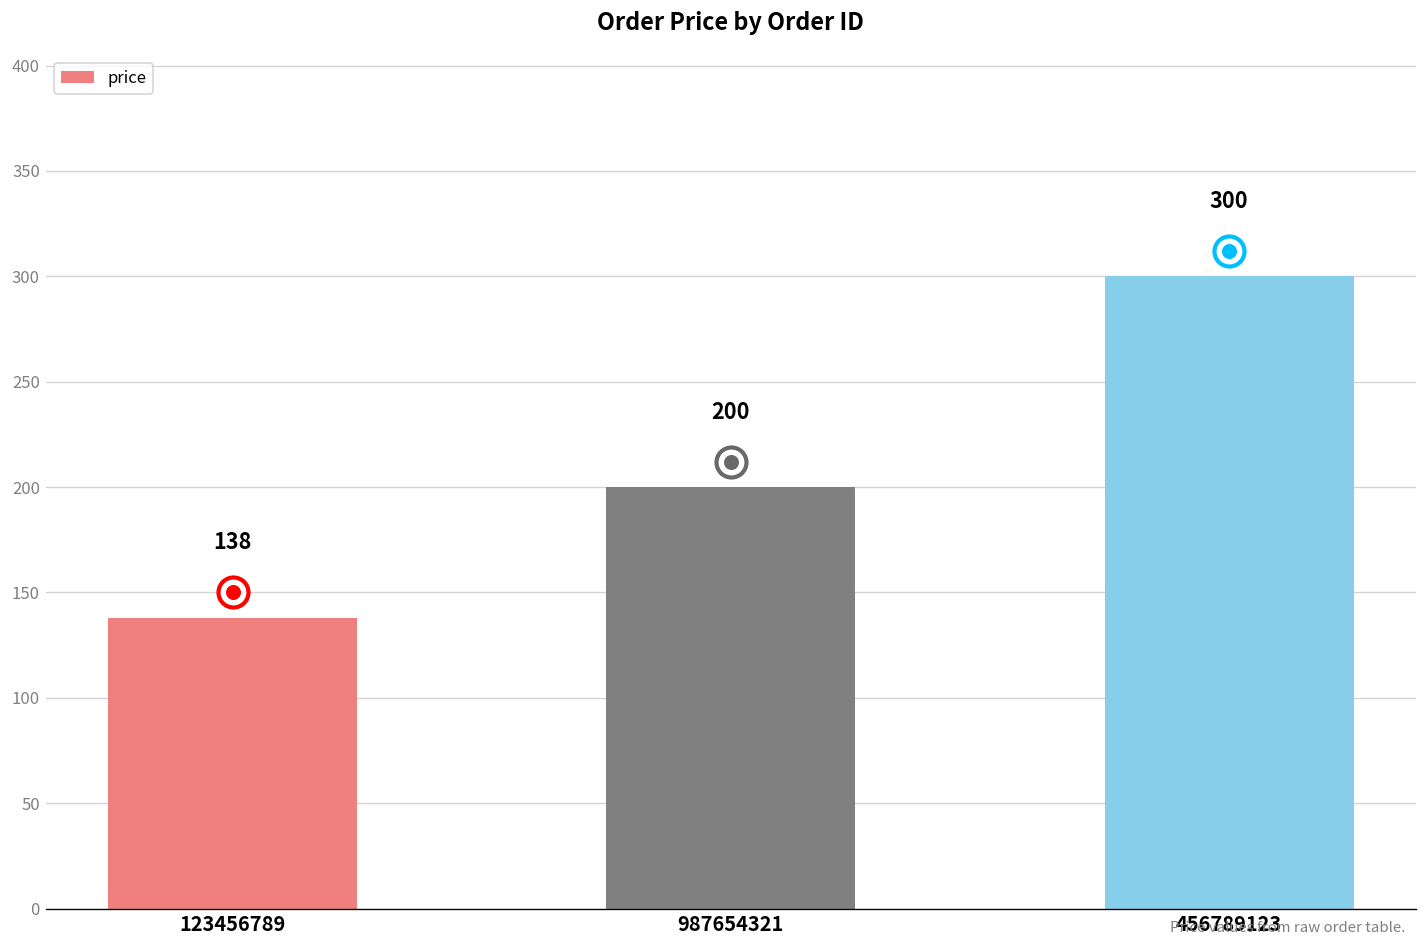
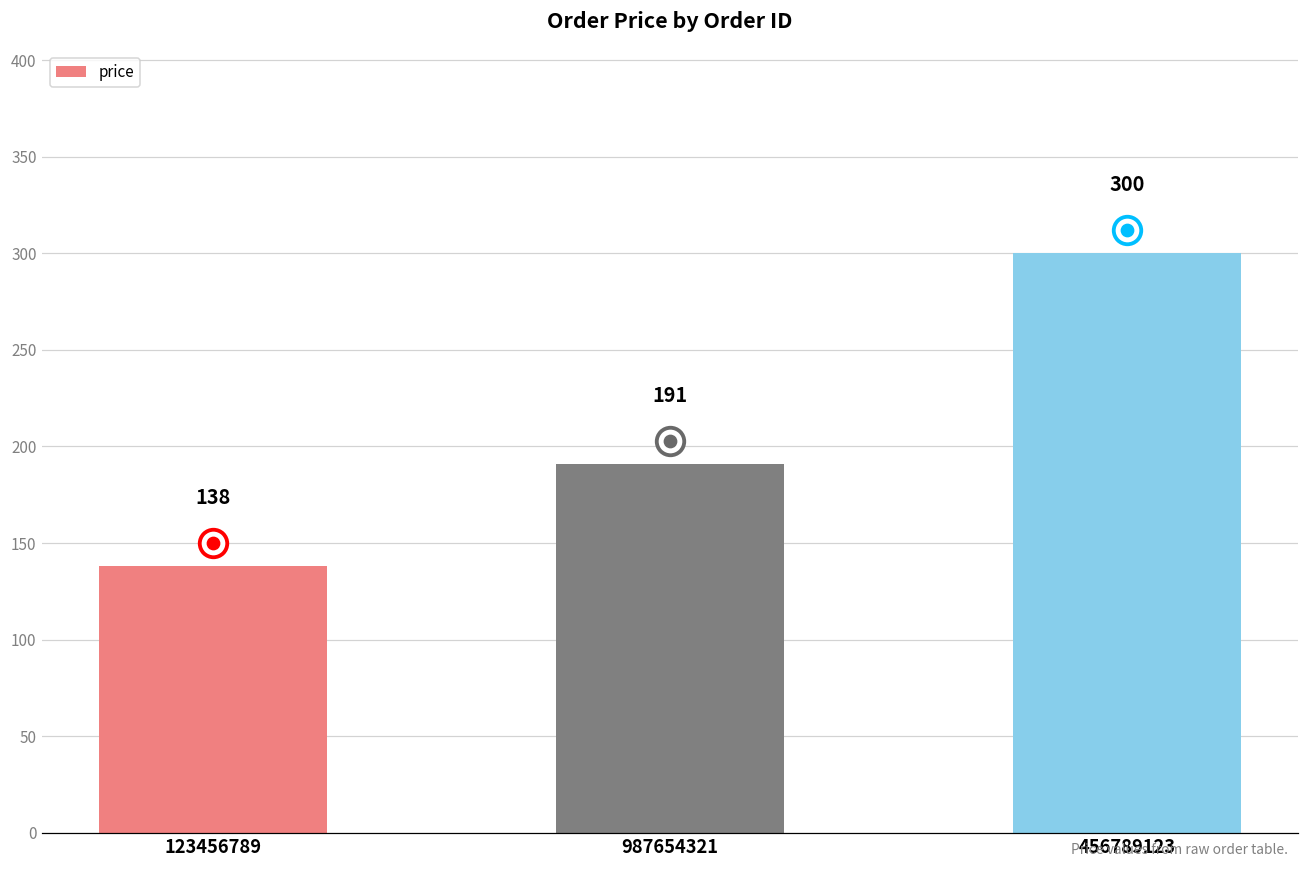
  {
    "price": {
-     "987654321": 200
+     "987654321": 191
    }
  }
